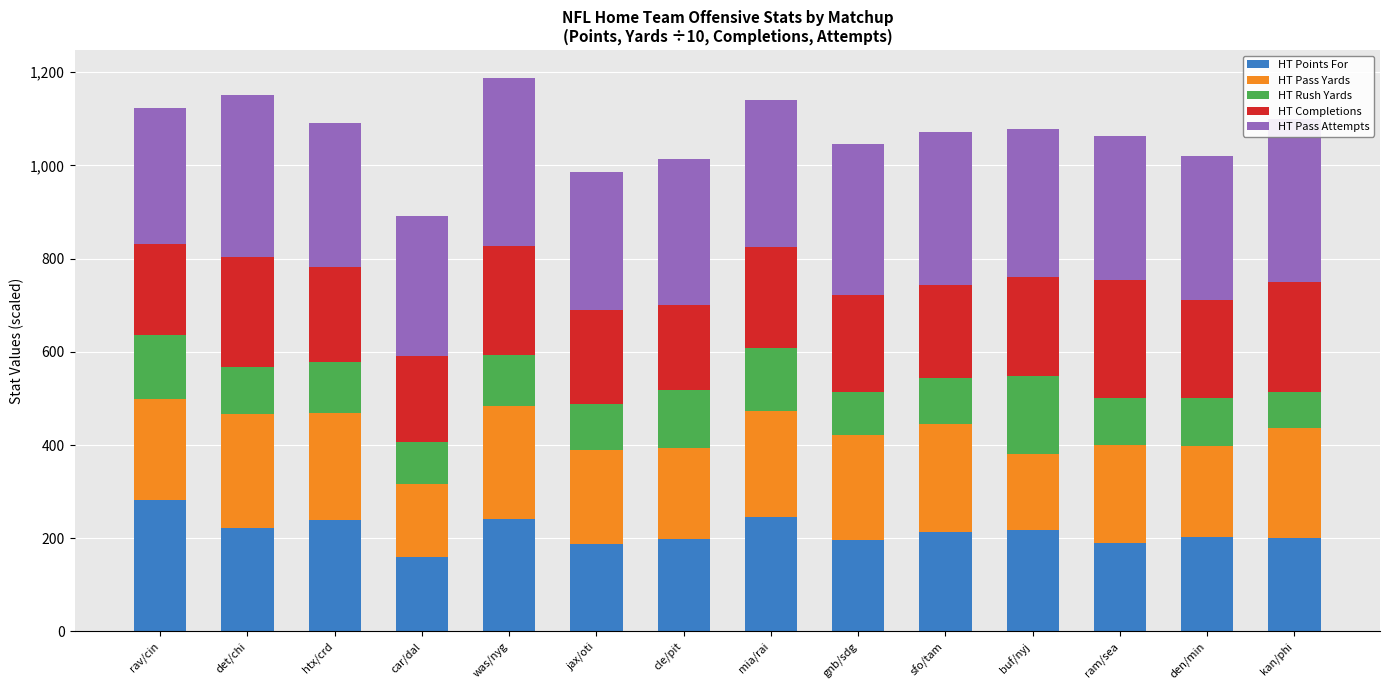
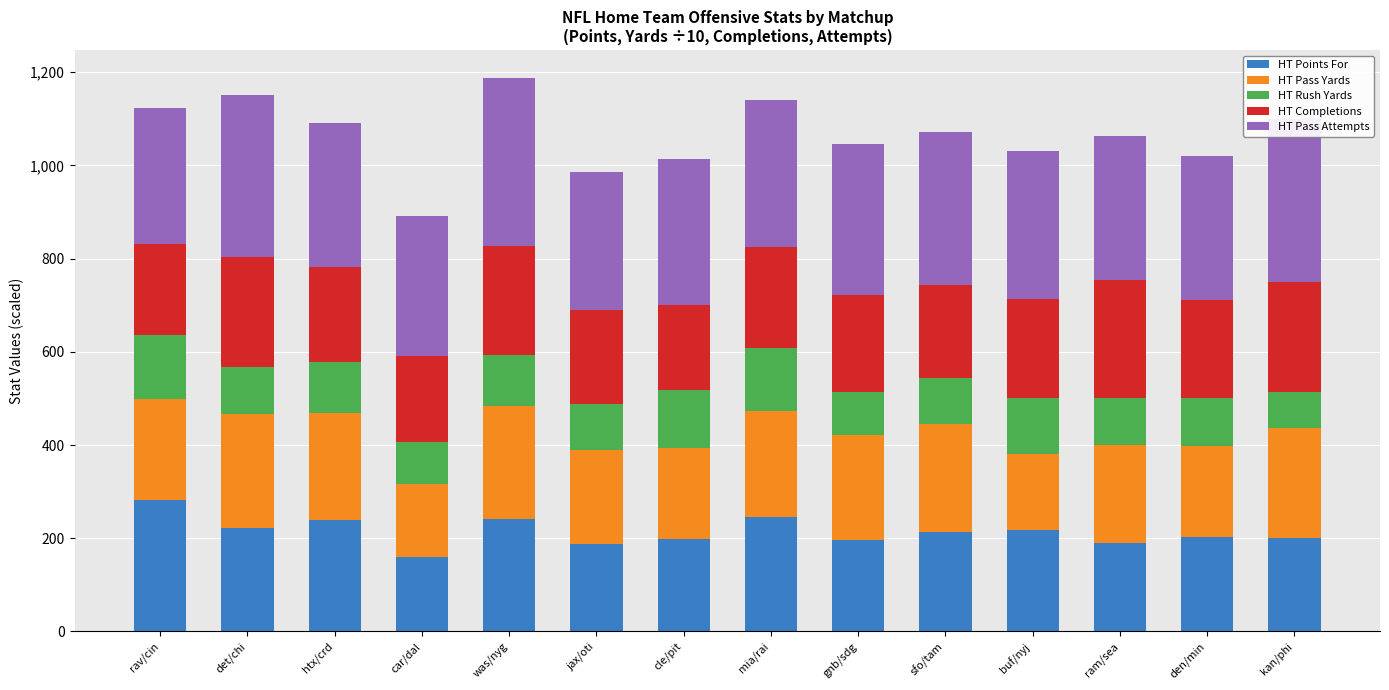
  {
    "HT Points For": {
      "rav/cin": 280,
      "det/chi": 220,
      "htx/crd": 240,
      "car/dal": 160,
      "was/nyg": 240,
      "jax/oti": 190,
      "cle/pit": 200,
      "mia/rai": 250,
      "gnb/sdg": 200,
      "sfo/tam": 210,
      "buf/nyj": 220,
      "ram/sea": 190,
      "den/min": 200,
      "kan/phi": 200
    },
    "HT Pass Yards": {
      "rav/cin": 220,
      "det/chi": 240,
      "htx/crd": 230,
      "car/dal": 160,
      "was/nyg": 240,
      "jax/oti": 200,
      "cle/pit": 200,
      "mia/rai": 230,
      "gnb/sdg": 230,
      "sfo/tam": 230,
      "buf/nyj": 160,
      "ram/sea": 210,
      "den/min": 200,
      "kan/phi": 230
    },
    "HT Rush Yards": {
      "rav/cin": 140,
      "det/chi": 100,
      "htx/crd": 110,
      "car/dal": 90,
      "was/nyg": 110,
      "jax/oti": 100,
      "cle/pit": 130,
      "mia/rai": 130,
      "gnb/sdg": 90,
      "sfo/tam": 100,
-     "buf/nyj": 170,
+     "buf/nyj": 120,
      "ram/sea": 100,
      "den/min": 100,
      "kan/phi": 80
    },
    "HT Completions": {
      "rav/cin": 190,
      "det/chi": 240,
      "htx/crd": 200,
      "car/dal": 180,
      "was/nyg": 230,
      "jax/oti": 200,
      "cle/pit": 180,
      "mia/rai": 220,
      "gnb/sdg": 210,
      "sfo/tam": 200,
      "buf/nyj": 210,
      "ram/sea": 250,
      "den/min": 210,
      "kan/phi": 240
    },
    "HT Pass Attempts": {
      "rav/cin": 290,
      "det/chi": 350,
      "htx/crd": 310,
      "car/dal": 300,
      "was/nyg": 360,
      "jax/oti": 300,
      "cle/pit": 310,
      "mia/rai": 320,
      "gnb/sdg": 330,
      "sfo/tam": 330,
      "buf/nyj": 320,
      "ram/sea": 310,
      "den/min": 310
    }
  }
